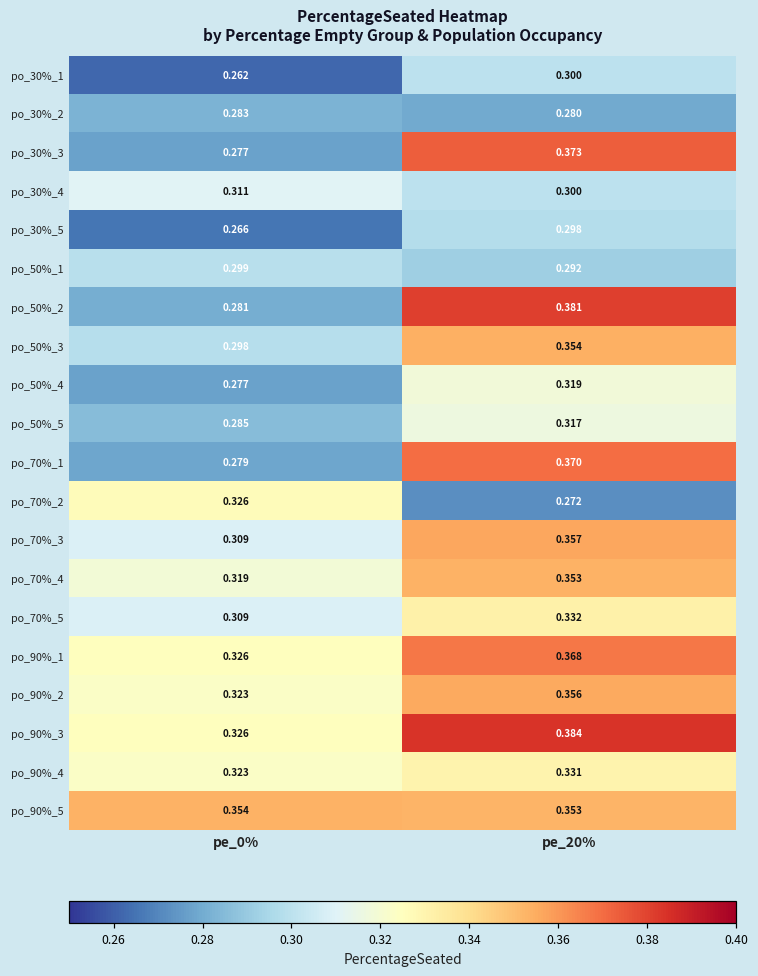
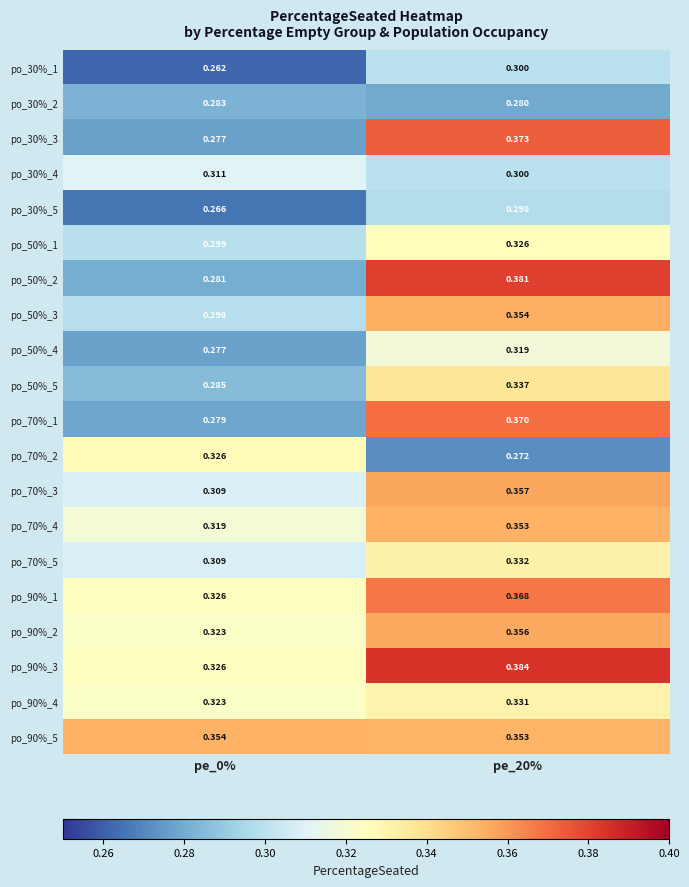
  {
    "po_30%_1": {
      "pe_0%": 0.262,
      "pe_20%": 0.300
    },
    "po_30%_2": {
      "pe_0%": 0.283,
      "pe_20%": 0.280
    },
    "po_30%_3": {
      "pe_0%": 0.277,
      "pe_20%": 0.373
    },
    "po_30%_4": {
      "pe_0%": 0.311,
      "pe_20%": 0.300
    },
    "po_30%_5": {
      "pe_0%": 0.266,
      "pe_20%": 0.298
    },
    "po_50%_1": {
      "pe_0%": 0.299,
-     "pe_20%": 0.292
+     "pe_20%": 0.326
    },
    "po_50%_2": {
      "pe_0%": 0.281,
      "pe_20%": 0.381
    },
    "po_50%_3": {
      "pe_0%": 0.298,
      "pe_20%": 0.354
    },
    "po_50%_4": {
      "pe_0%": 0.277,
      "pe_20%": 0.319
    },
    "po_50%_5": {
      "pe_0%": 0.285,
-     "pe_20%": 0.317
+     "pe_20%": 0.337
    },
    "po_70%_1": {
      "pe_0%": 0.279,
      "pe_20%": 0.370
    },
    "po_70%_2": {
      "pe_0%": 0.326,
      "pe_20%": 0.272
    },
    "po_70%_3": {
      "pe_0%": 0.309,
      "pe_20%": 0.357
    },
    "po_70%_4": {
      "pe_0%": 0.319,
      "pe_20%": 0.353
    },
    "po_70%_5": {
      "pe_0%": 0.309,
      "pe_20%": 0.332
    },
    "po_90%_1": {
      "pe_0%": 0.326,
      "pe_20%": 0.368
    },
    "po_90%_2": {
      "pe_0%": 0.323,
      "pe_20%": 0.356
    },
    "po_90%_3": {
      "pe_0%": 0.326,
      "pe_20%": 0.384
    },
    "po_90%_4": {
      "pe_0%": 0.323,
      "pe_20%": 0.331
    },
    "po_90%_5": {
      "pe_0%": 0.354,
      "pe_20%": 0.353
    }
  }
